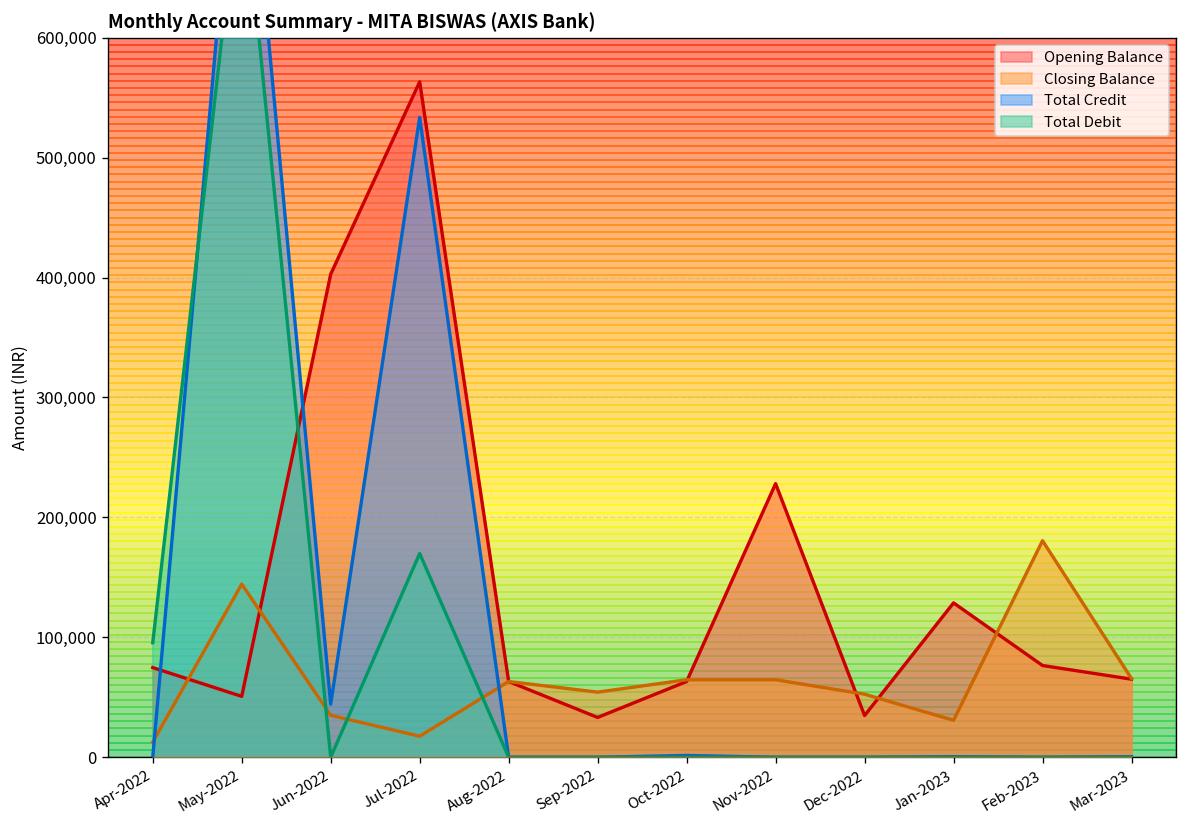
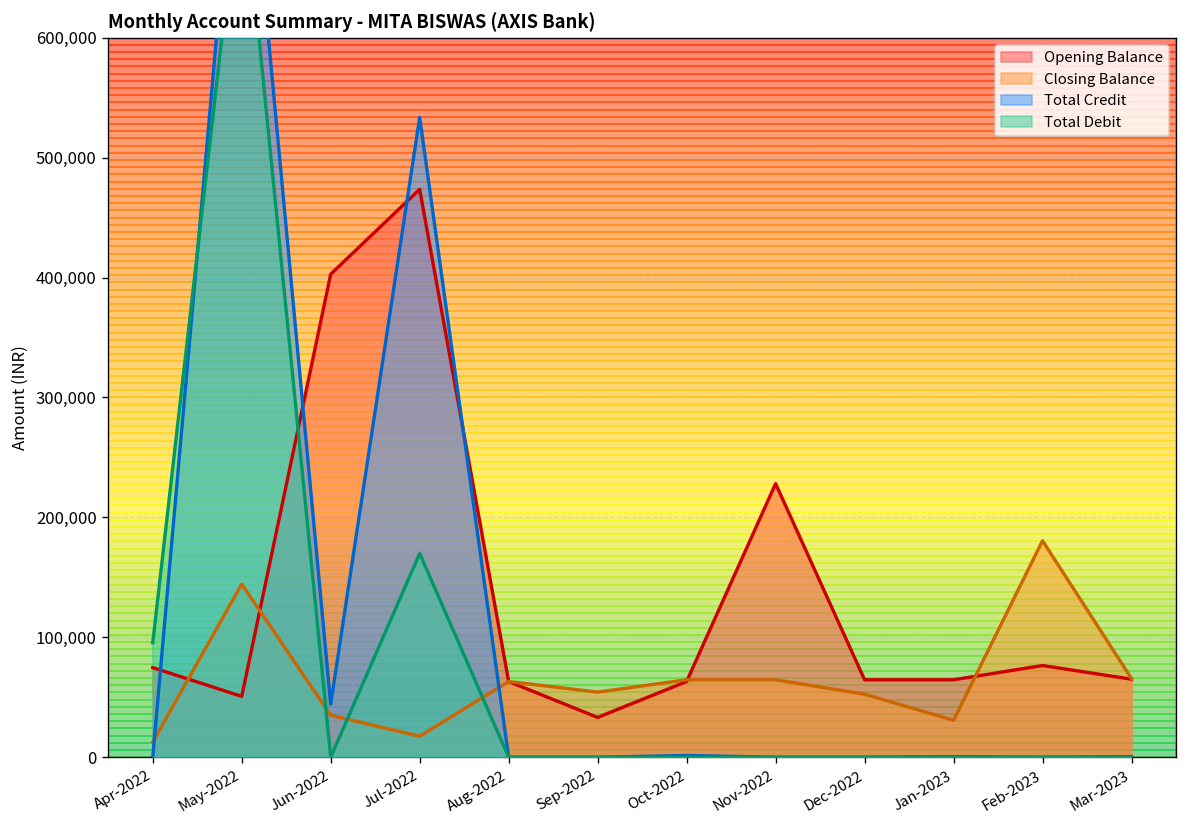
  {
    "Opening Balance": {
      "Apr-2022": "70,000",
      "May-2022": "50,000",
      "Jun-2022": "400,000",
-     "Jul-2022": "560,000",
+     "Jul-2022": "470,000",
      "Sep-2022": "30,000",
      "Nov-2022": "230,000",
-     "Dec-2022": "30,000",
-     "Jan-2023": "130,000",
+     "Dec-2022": "60,000",
+     "Jan-2023": "60,000",
      "Feb-2023": "80,000"
    },
    "Closing Balance": {
      "Apr-2022": "10,000",
      "May-2022": "140,000",
      "Jun-2022": "30,000",
      "Jul-2022": "20,000",
      "Sep-2022": "50,000",
      "Nov-2022": "60,000",
      "Dec-2022": "50,000",
      "Jan-2023": "30,000",
      "Feb-2023": "180,000"
    },
    "Total Credit": {
      "Apr-2022": "0",
      "Jun-2022": "40,000",
      "Jul-2022": "530,000"
    },
    "Total Debit": {
      "Apr-2022": "100,000",
      "Jun-2022": "0",
      "Jul-2022": "170,000"
    }
  }
